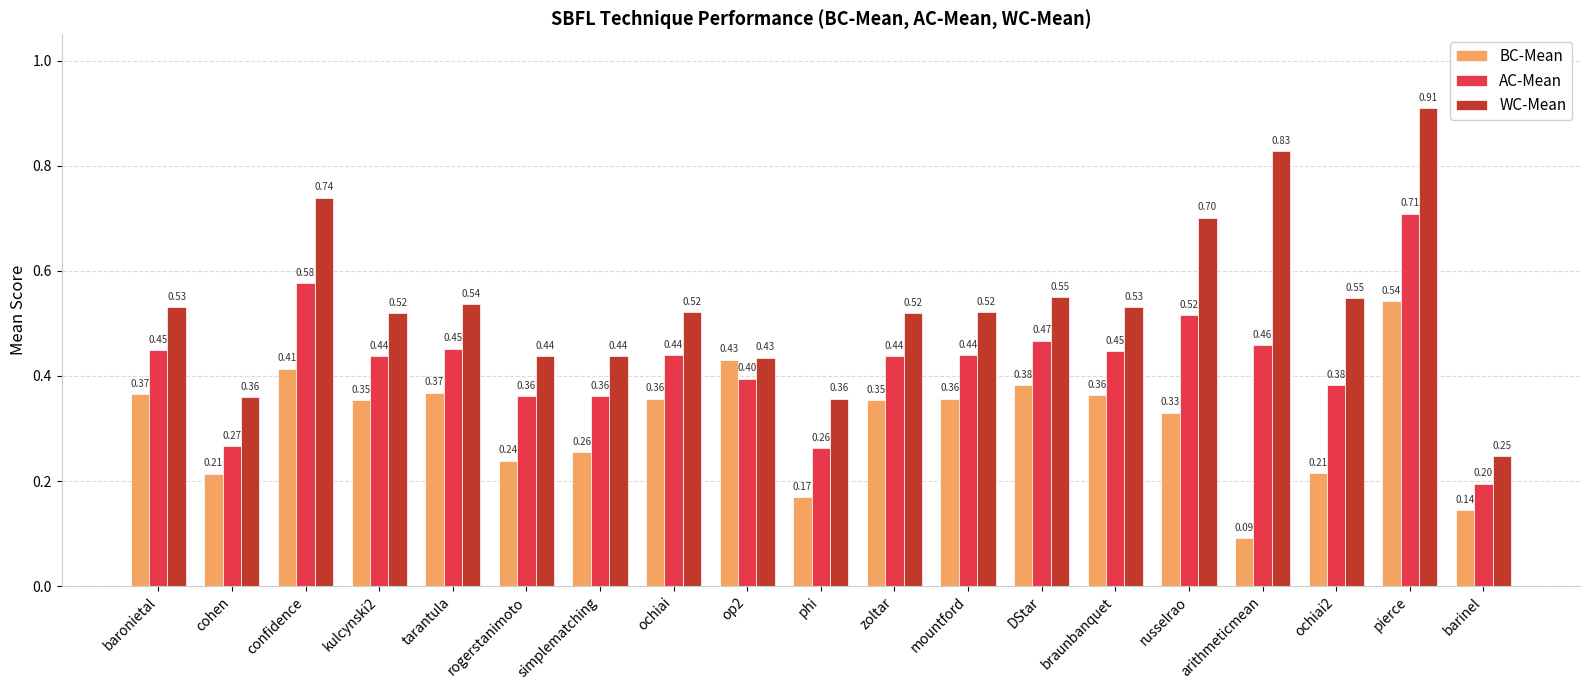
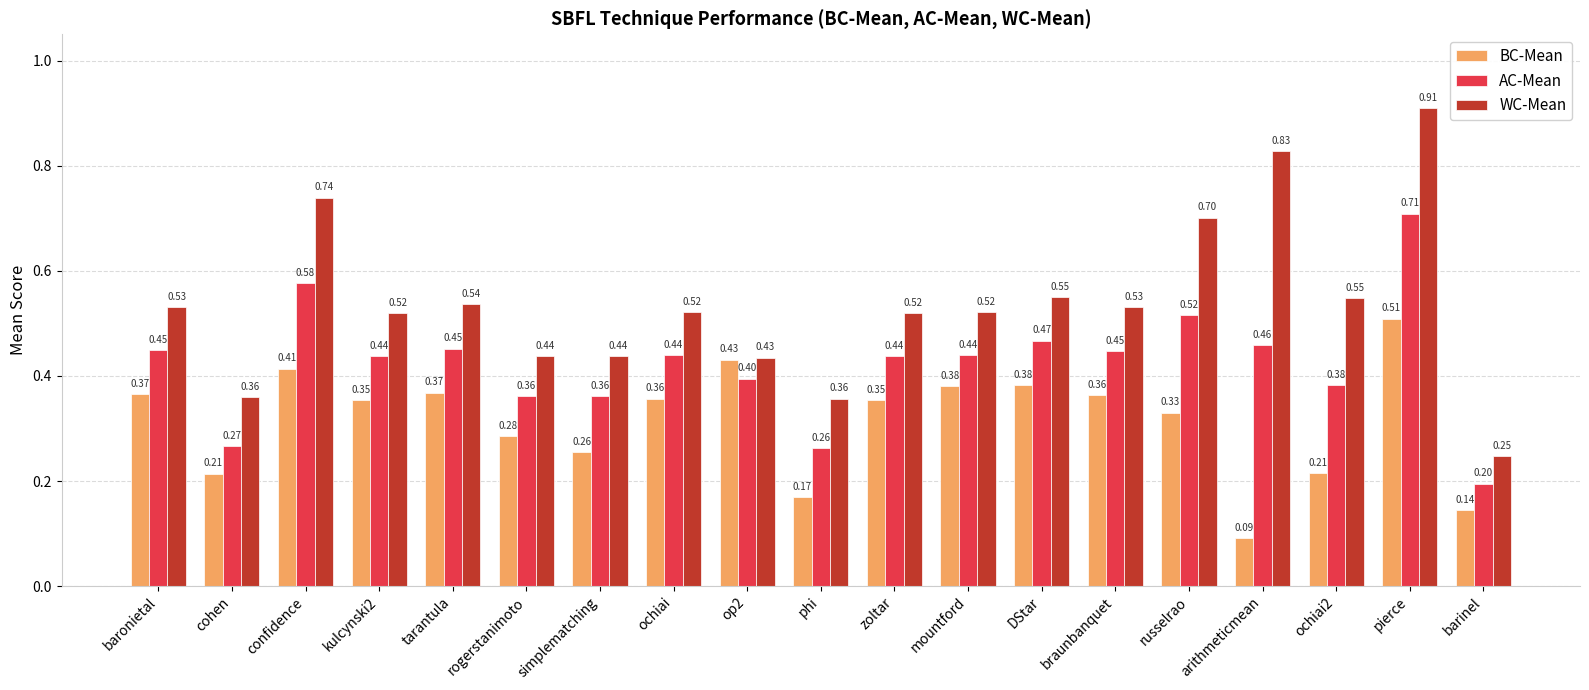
  {
    "BC-Mean": {
      "baronietal": 0.37,
      "cohen": 0.21,
      "confidence": 0.41,
      "kulcynski2": 0.35,
      "tarantula": 0.37,
-     "rogerstanimoto": 0.24,
+     "rogerstanimoto": 0.28,
      "simplematching": 0.26,
      "ochiai": 0.36,
      "op2": 0.43,
      "phi": 0.17,
      "zoltar": 0.35,
-     "mountford": 0.36,
+     "mountford": 0.38,
      "DStar": 0.38,
      "braunbanquet": 0.36,
      "russelrao": 0.33,
      "arithmeticmean": 0.09,
      "ochiai2": 0.21,
-     "pierce": 0.54,
+     "pierce": 0.51,
      "barinel": 0.14
    }
  }
